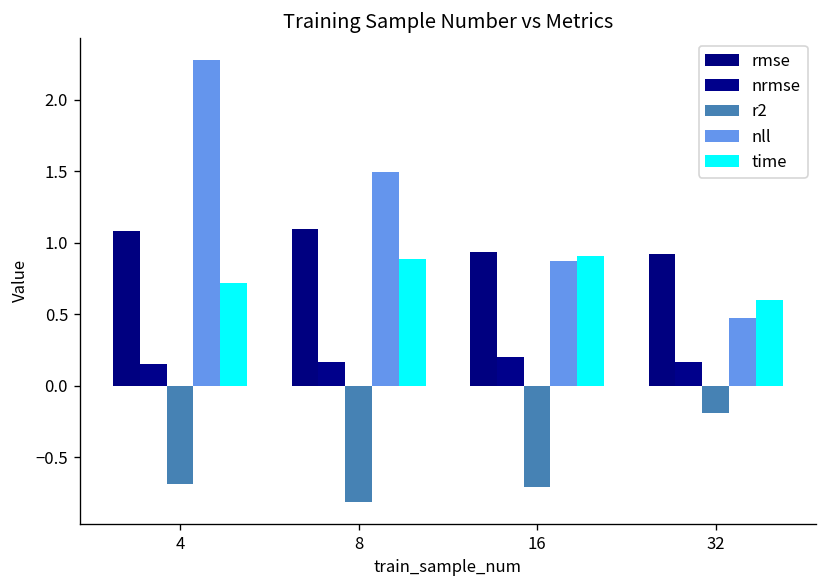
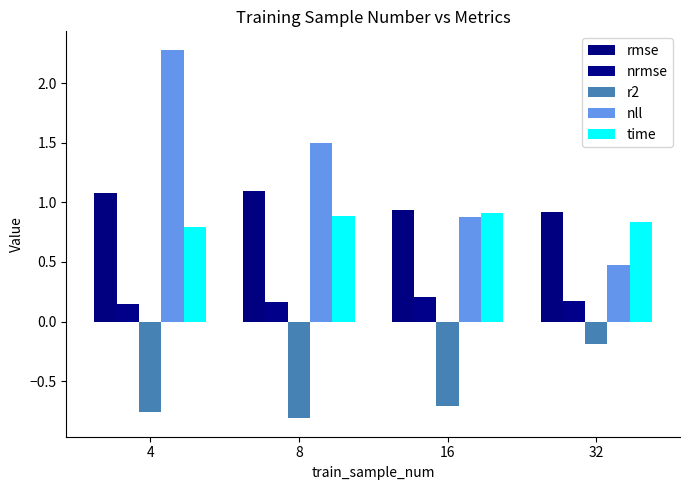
  {
    "r2": {
-     "4": -0.68,
+     "4": -0.75,
      "8": -0.81,
      "16": -0.71,
      "32": -0.19
    },
    "nll": {
      "4": 2.28,
      "8": 1.49,
      "16": 0.87,
      "32": 0.48
    },
    "time": {
-     "4": 0.72,
+     "4": 0.79,
      "8": 0.89,
      "16": 0.91,
-     "32": 0.60
+     "32": 0.84
    }
  }
